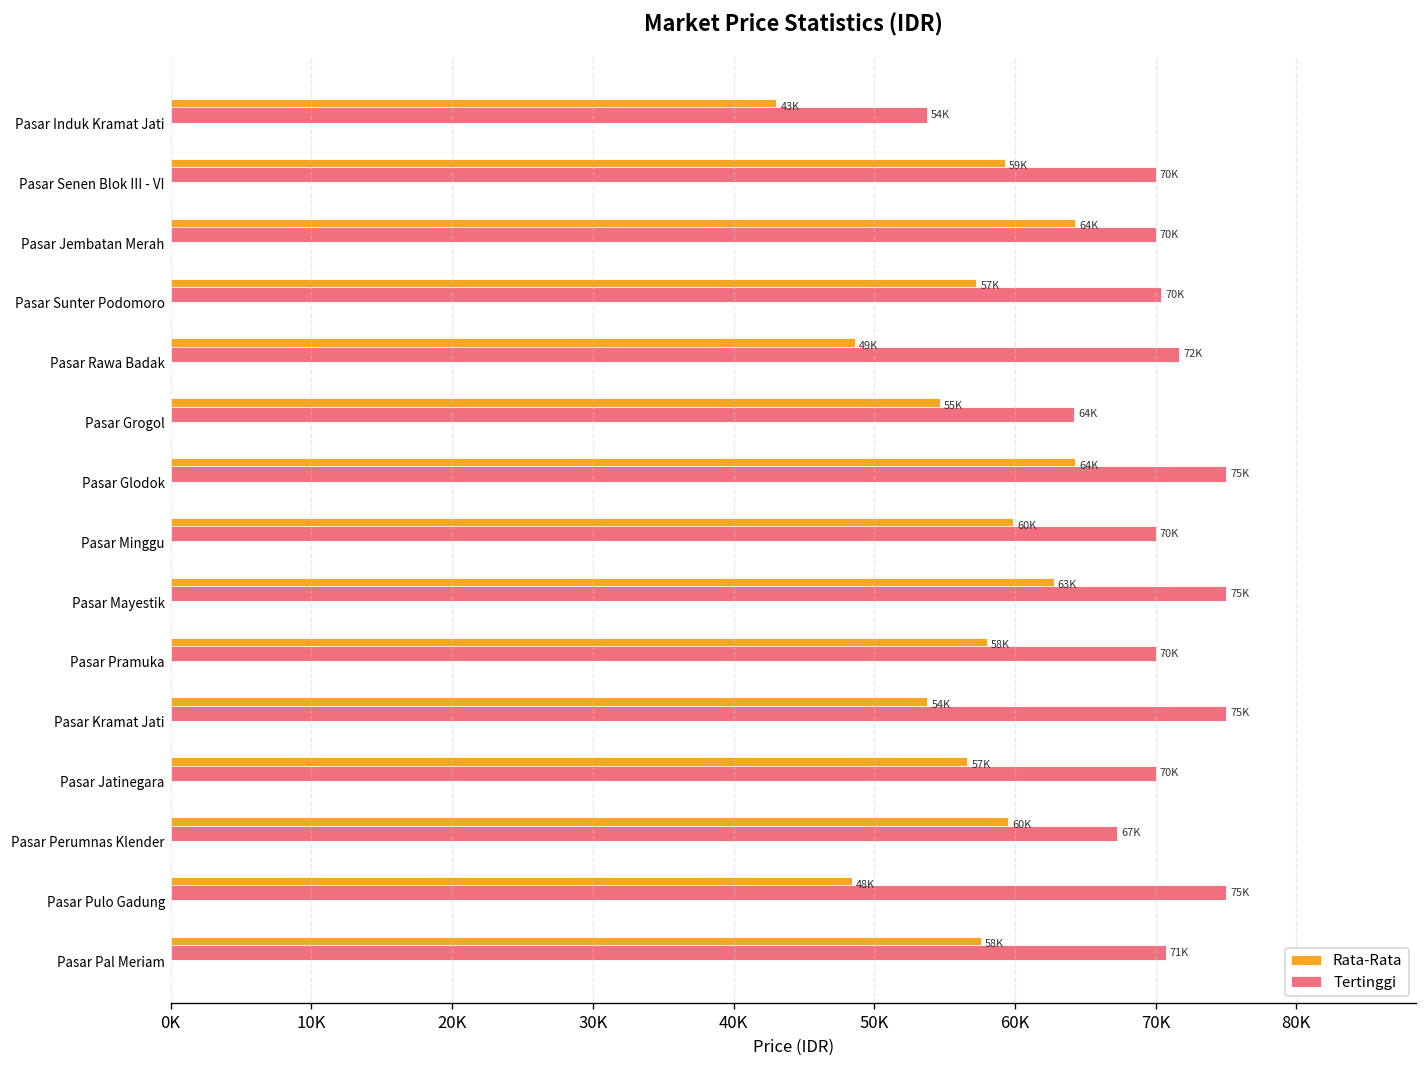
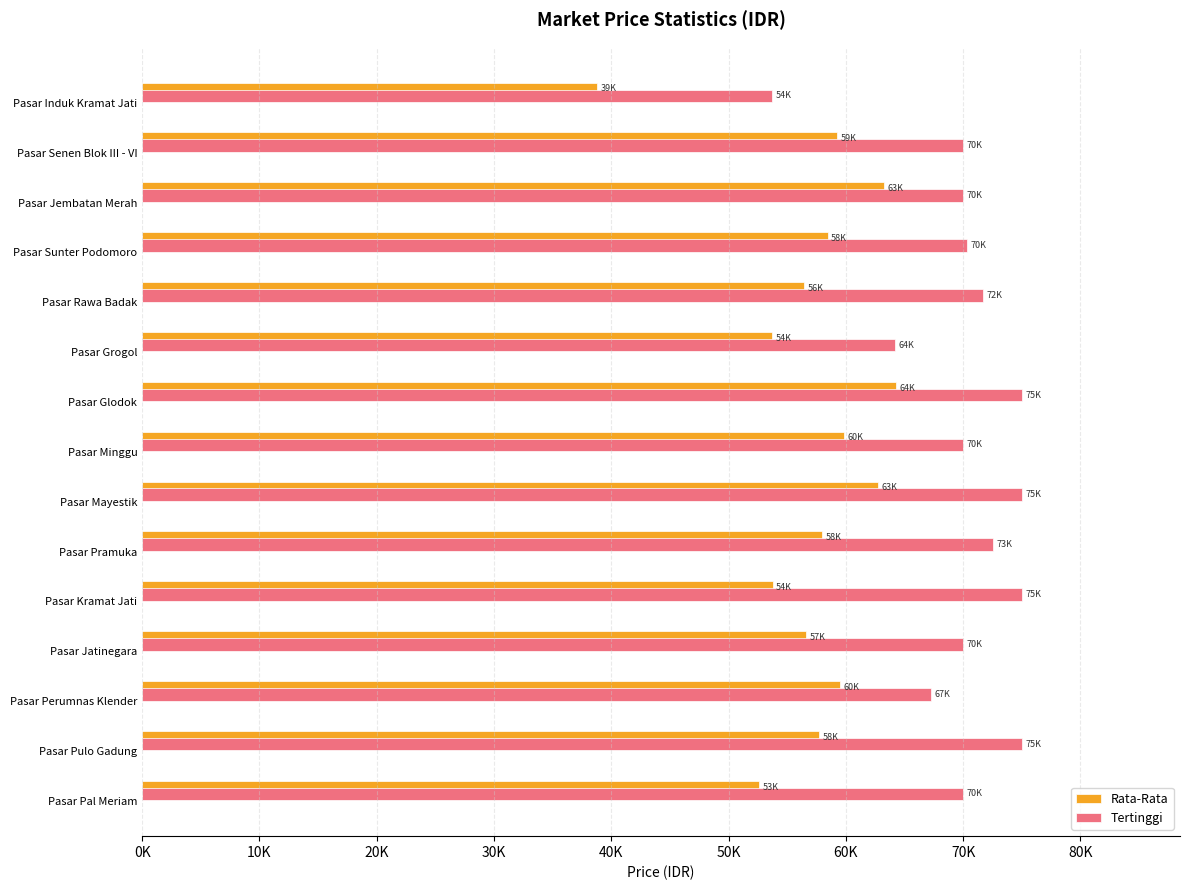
  {
    "Rata-Rata": {
-     "Pasar Induk Kramat Jati": "43K",
+     "Pasar Induk Kramat Jati": "39K",
      "Pasar Senen Blok III - VI": "59K",
-     "Pasar Jembatan Merah": "64K",
-     "Pasar Sunter Podomoro": "57K",
-     "Pasar Rawa Badak": "49K",
-     "Pasar Grogol": "55K",
+     "Pasar Jembatan Merah": "63K",
+     "Pasar Sunter Podomoro": "58K",
+     "Pasar Rawa Badak": "56K",
+     "Pasar Grogol": "54K",
      "Pasar Glodok": "64K",
      "Pasar Minggu": "60K",
      "Pasar Mayestik": "63K",
      "Pasar Pramuka": "58K",
      "Pasar Kramat Jati": "54K",
      "Pasar Jatinegara": "57K",
      "Pasar Perumnas Klender": "60K",
-     "Pasar Pulo Gadung": "48K",
-     "Pasar Pal Meriam": "58K"
+     "Pasar Pulo Gadung": "58K",
+     "Pasar Pal Meriam": "53K"
    },
    "Tertinggi": {
      "Pasar Induk Kramat Jati": "54K",
      "Pasar Senen Blok III - VI": "70K",
      "Pasar Jembatan Merah": "70K",
      "Pasar Sunter Podomoro": "70K",
      "Pasar Rawa Badak": "72K",
      "Pasar Grogol": "64K",
      "Pasar Glodok": "75K",
      "Pasar Minggu": "70K",
      "Pasar Mayestik": "75K",
-     "Pasar Pramuka": "70K",
+     "Pasar Pramuka": "73K",
      "Pasar Kramat Jati": "75K",
      "Pasar Jatinegara": "70K",
      "Pasar Perumnas Klender": "67K",
      "Pasar Pulo Gadung": "75K",
-     "Pasar Pal Meriam": "71K"
+     "Pasar Pal Meriam": "70K"
    }
  }
